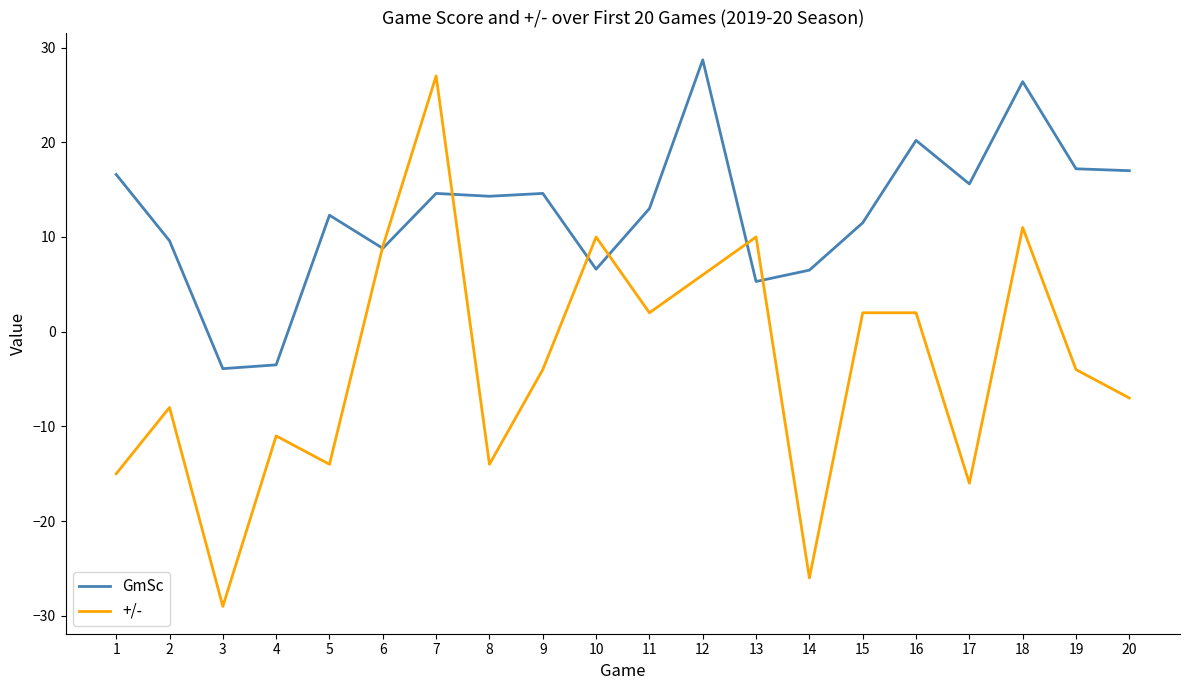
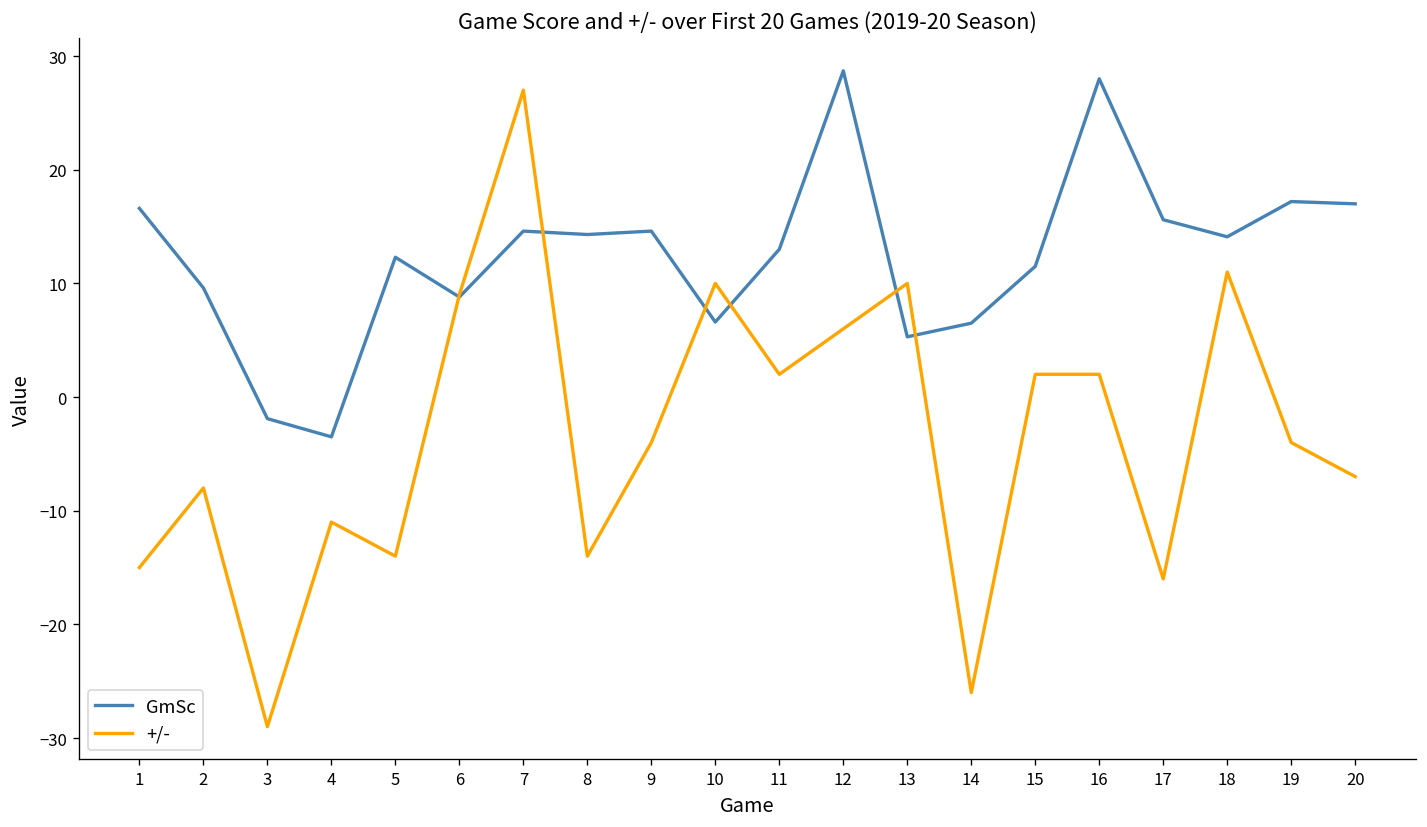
  {
    "GmSc": {
      "1": 17,
      "2": 10,
-     "3": -4,
+     "3": -2,
      "4": -4,
      "5": 12,
      "7": 15,
      "8": 14,
      "9": 15,
      "10": 7,
      "11": 13,
      "12": 29,
      "13": 5,
      "14": 7,
      "15": 12,
-     "16": 20,
+     "16": 28,
      "17": 16,
-     "18": 26,
+     "18": 14,
      "19": 17,
      "20": 17
    },
    "+/-": {
      "1": -15,
      "2": -8,
      "3": -29,
      "4": -11,
      "5": -14,
      "7": 27,
      "8": -14,
      "9": -4,
      "10": 10,
      "11": 2,
      "12": 6,
      "13": 10,
      "14": -26,
      "15": 2,
      "16": 2,
      "17": -16,
      "18": 11,
      "19": -4,
      "20": -7
    }
  }
